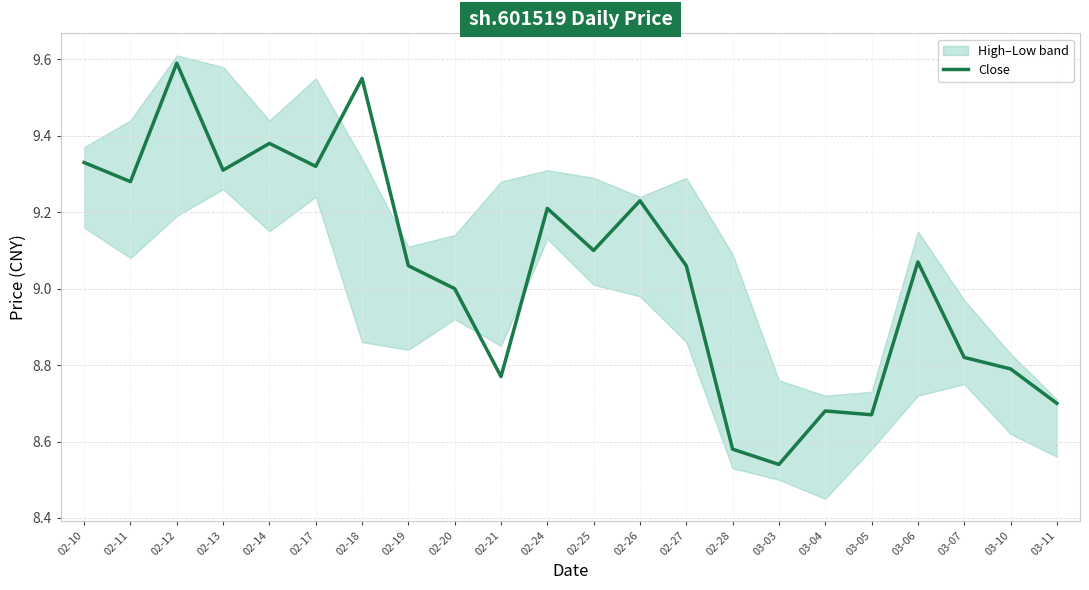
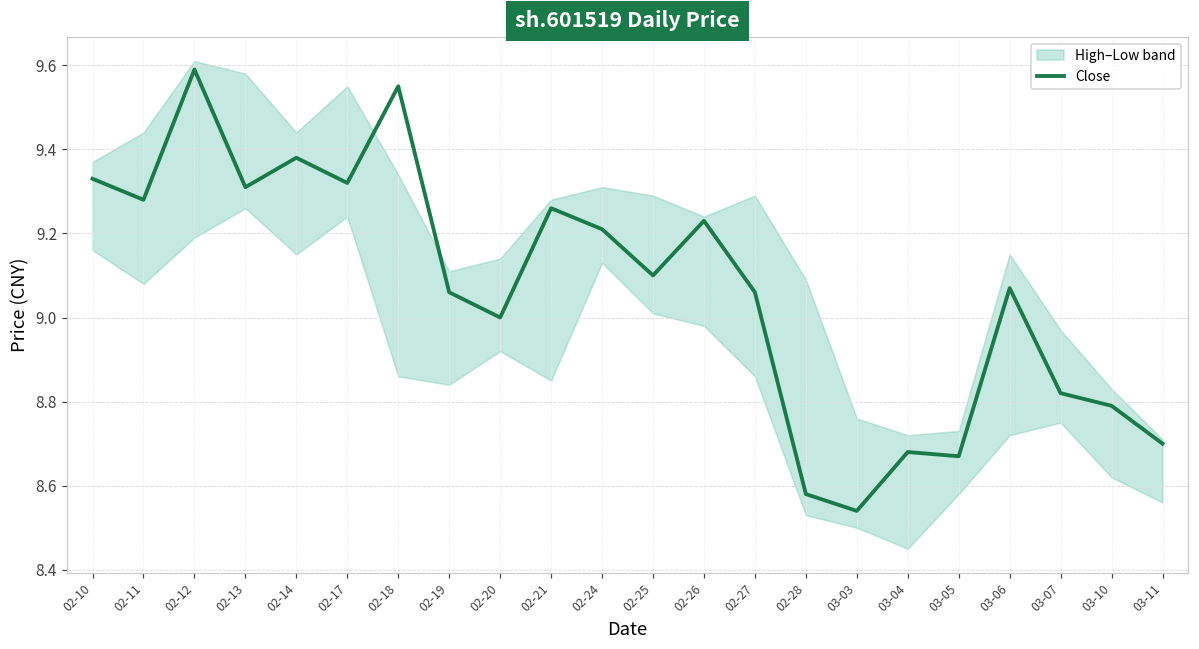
  {
    "Close": {
      "02-10": 9.33,
      "02-11": 9.28,
      "02-12": 9.59,
      "02-13": 9.31,
      "02-14": 9.38,
      "02-17": 9.32,
      "02-18": 9.55,
      "02-19": 9.06,
      "02-20": 9.00,
-     "02-21": 8.77,
+     "02-21": 9.26,
      "02-24": 9.21,
      "02-25": 9.10,
      "02-26": 9.23,
      "02-27": 9.06,
      "02-28": 8.58,
      "03-03": 8.54,
      "03-04": 8.68,
      "03-05": 8.67,
      "03-06": 9.07,
      "03-07": 8.82,
      "03-10": 8.79,
      "03-11": 8.70
    }
  }
